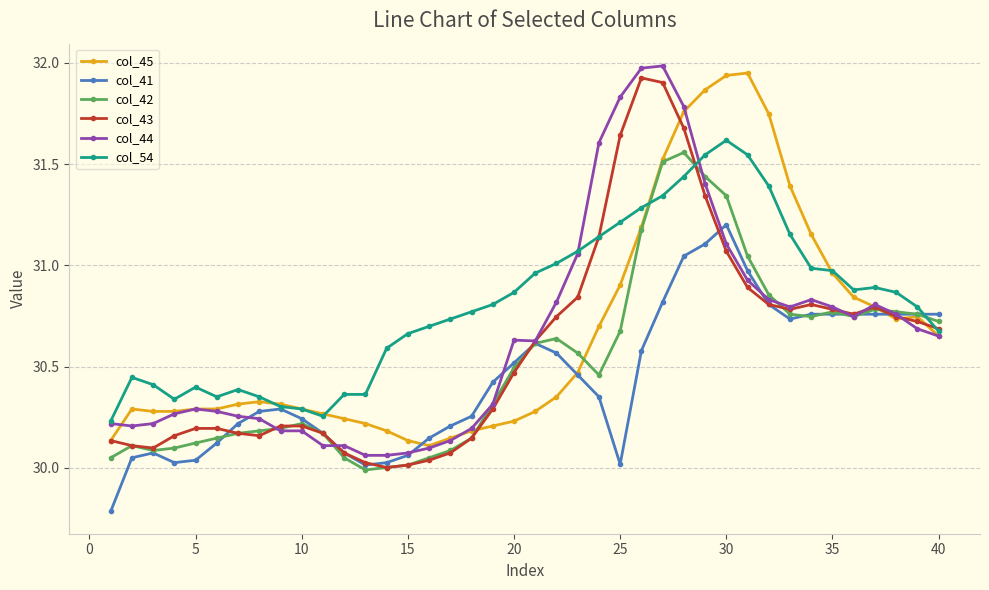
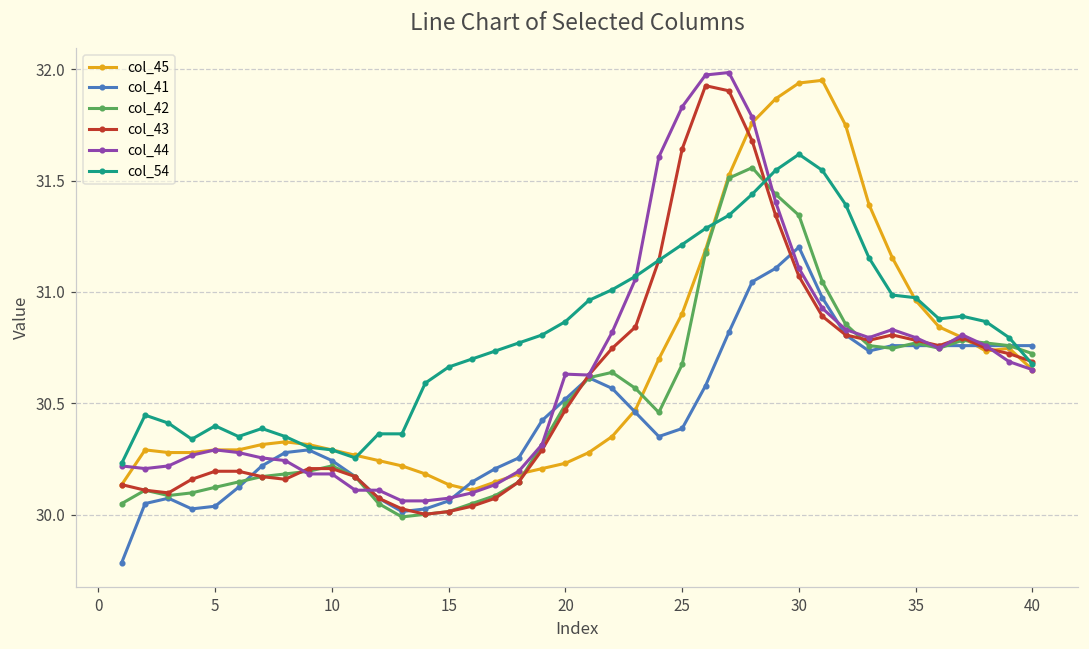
  {
    "col_45": {
      "15": 30.14,
      "20": 30.23,
      "25": 30.90,
      "30": 31.94
    },
    "col_41": {
      "5": 30.04,
      "10": 30.24,
      "20": 30.52,
-     "25": 30.02,
+     "25": 30.39,
      "30": 31.20,
      "40": 30.76
    },
    "col_42": {
      "5": 30.12,
      "20": 30.50,
      "25": 30.68,
      "30": 31.34,
      "40": 30.72
    },
    "col_43": {
      "5": 30.20,
      "20": 30.47,
      "25": 31.64,
      "30": 31.07
    },
    "col_44": {
      "10": 30.18,
      "20": 30.63,
      "25": 31.83,
      "30": 31.11
    },
    "col_54": {
      "5": 30.40,
      "15": 30.66,
      "20": 30.87,
      "25": 31.21,
      "30": 31.62
    }
  }
